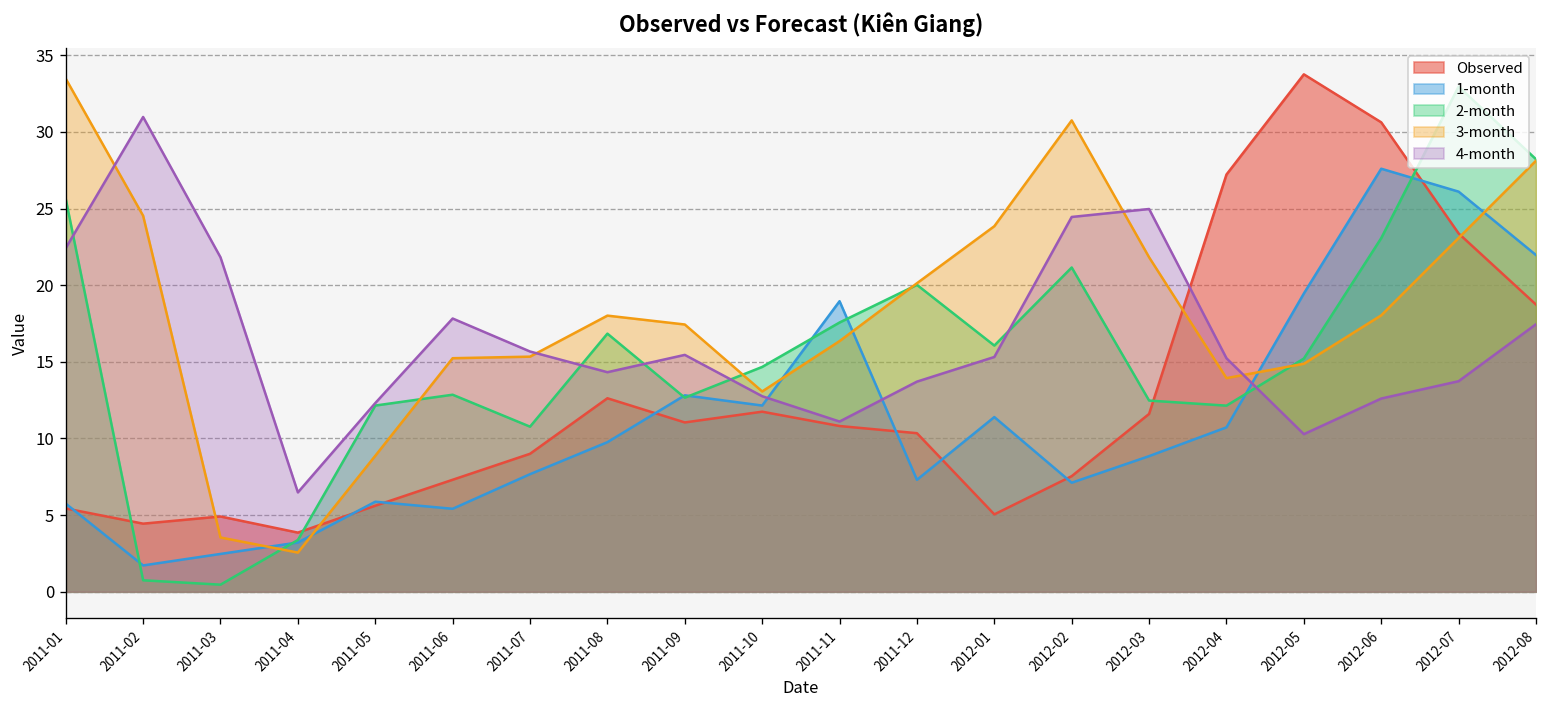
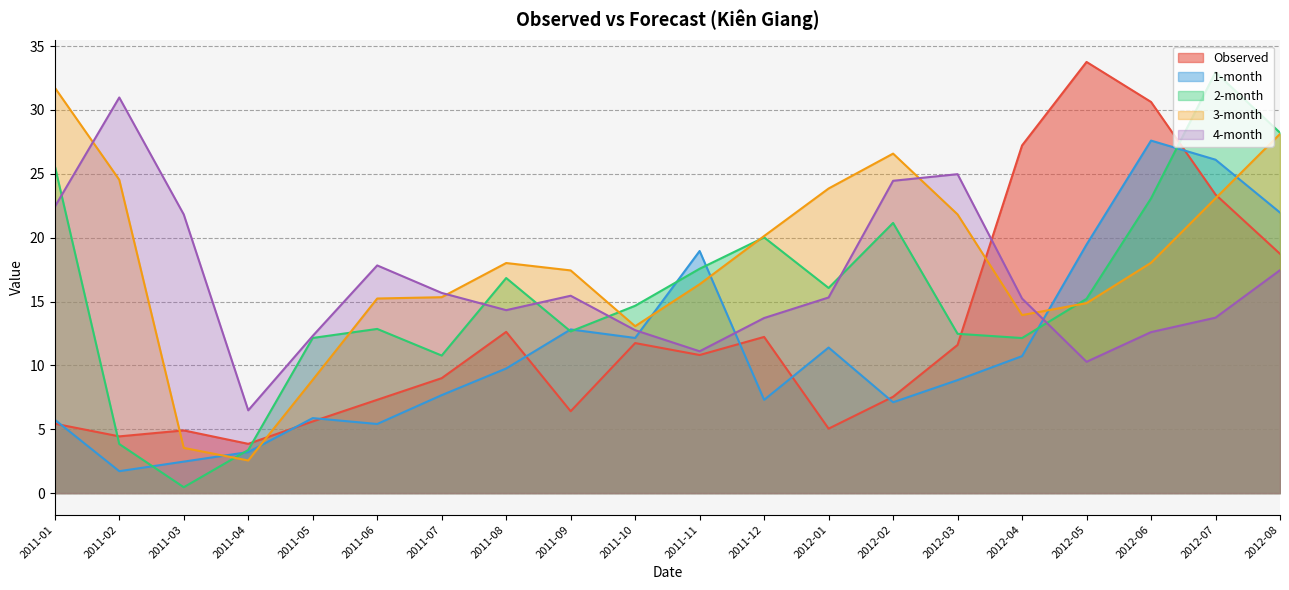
  {
    "Observed": {
      "2011-01": 5.4,
      "2011-02": 4.4,
      "2011-03": 4.9,
      "2011-04": 3.9,
      "2011-05": 5.6,
      "2011-06": 7.3,
      "2011-07": 9.0,
      "2011-08": 12.6,
-     "2011-09": 11.0,
+     "2011-09": 6.4,
      "2011-10": 11.7,
      "2011-11": 10.8,
-     "2011-12": 10.3,
+     "2011-12": 12.2,
      "2012-01": 5.0,
      "2012-02": 7.5,
      "2012-03": 11.6,
      "2012-04": 27.2,
      "2012-05": 33.8,
      "2012-06": 30.6,
      "2012-07": 23.4,
      "2012-08": 18.7
    },
    "1-month": {
      "2011-01": 5.7,
      "2011-02": 1.7,
      "2011-03": 2.5,
      "2011-05": 5.9,
      "2011-06": 5.4,
      "2011-07": 7.7,
      "2011-08": 9.8,
      "2011-10": 12.2,
      "2011-11": 19.0,
      "2011-12": 7.3,
      "2012-01": 11.4,
      "2012-02": 7.1,
      "2012-03": 8.8,
      "2012-04": 10.7,
      "2012-05": 19.5,
      "2012-06": 27.6,
      "2012-07": 26.1,
      "2012-08": 22.0
    },
    "2-month": {
      "2011-01": 25.6,
-     "2011-02": 0.7,
+     "2011-02": 3.8,
      "2011-03": 0.5,
      "2011-06": 12.9,
      "2011-07": 10.8,
      "2011-08": 16.8,
      "2011-10": 14.7,
      "2011-11": 17.6,
      "2012-01": 16.1,
      "2012-02": 21.2,
      "2012-03": 12.5,
      "2012-04": 12.1,
      "2012-05": 15.2,
      "2012-06": 23.1
    },
    "3-month": {
-     "2011-01": 33.5,
+     "2011-01": 31.8,
      "2011-02": 24.5,
      "2011-03": 3.5,
      "2011-04": 2.6,
      "2011-05": 8.9,
      "2011-06": 15.2,
      "2011-07": 15.3,
      "2011-08": 18.0,
      "2011-09": 17.4,
      "2011-10": 13.1,
      "2011-11": 16.4,
      "2012-01": 23.9,
-     "2012-02": 30.8,
+     "2012-02": 26.6,
      "2012-03": 21.8,
      "2012-04": 13.9,
      "2012-05": 14.9,
      "2012-06": 18.0,
      "2012-07": 23.1
    },
    "4-month": {
      "2011-01": 22.4,
      "2011-02": 31.0,
      "2011-03": 21.8,
      "2011-04": 6.5,
      "2011-06": 17.8,
      "2011-07": 15.7,
      "2011-08": 14.3,
      "2011-09": 15.5,
      "2011-10": 12.8,
      "2011-11": 11.1,
      "2011-12": 13.7,
      "2012-01": 15.3,
      "2012-02": 24.5,
      "2012-03": 25.0,
      "2012-04": 15.2,
      "2012-05": 10.3,
      "2012-06": 12.6,
      "2012-07": 13.7,
      "2012-08": 17.5
    }
  }
